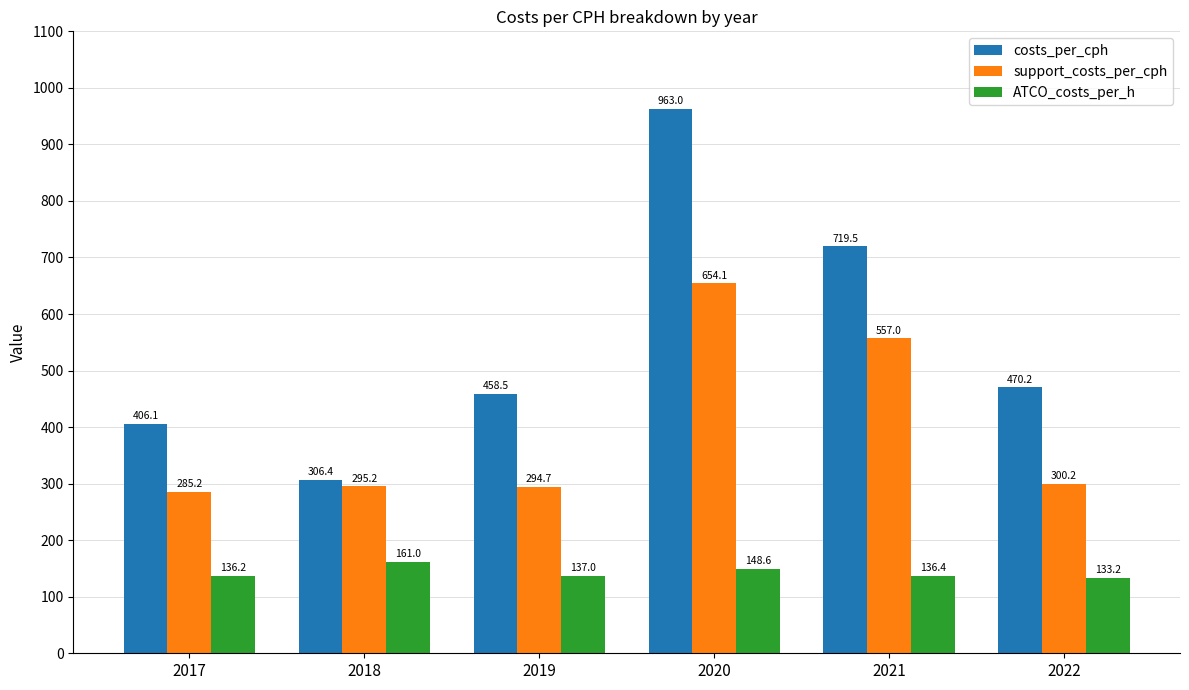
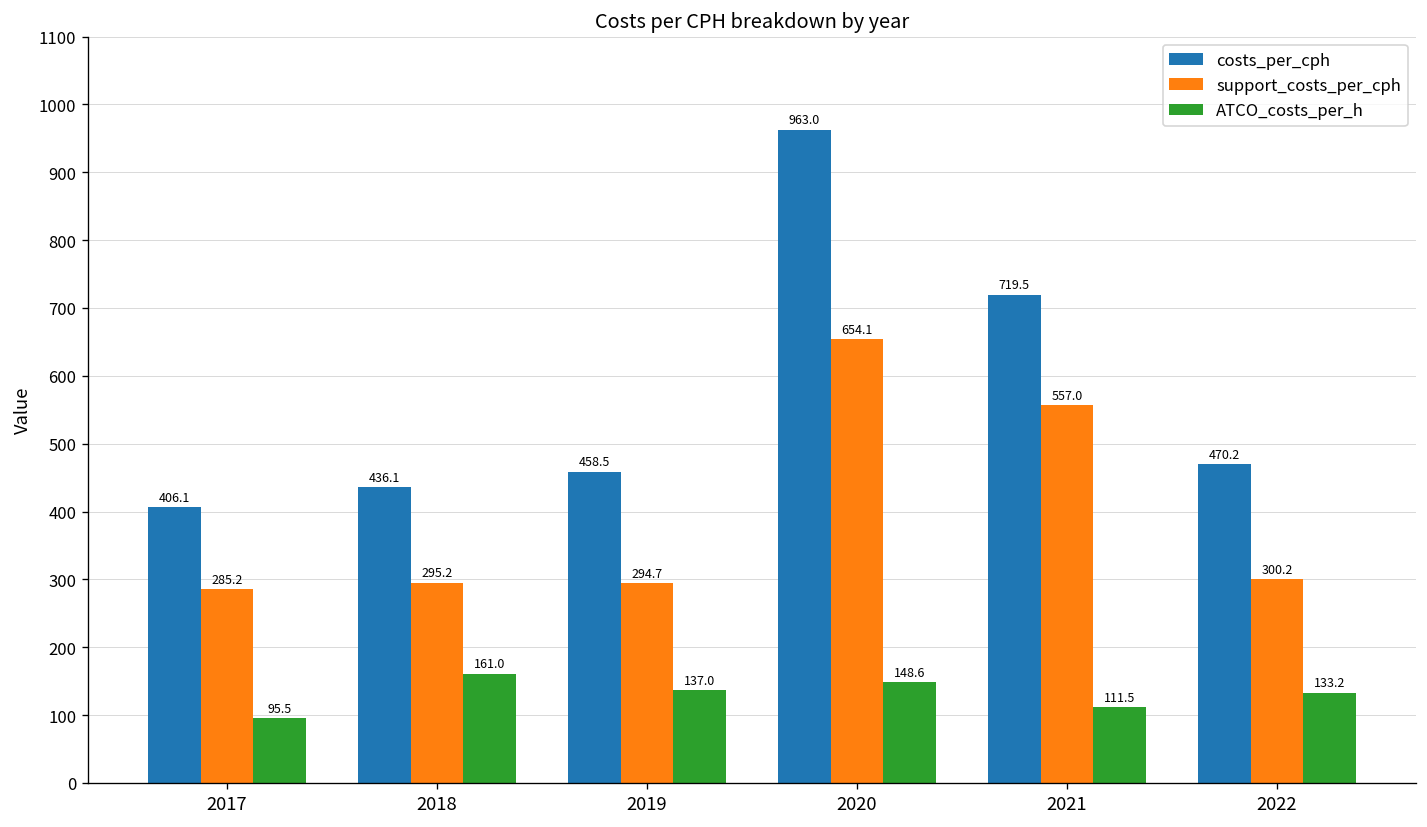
  {
    "costs_per_cph": {
      "2017": 406.1,
-     "2018": 306.4,
+     "2018": 436.1,
      "2019": 458.5,
      "2020": 963.0,
      "2021": 719.5,
      "2022": 470.2
    },
    "support_costs_per_cph": {
      "2017": 285.2,
      "2018": 295.2,
      "2019": 294.7,
      "2020": 654.1,
      "2021": 557.0,
      "2022": 300.2
    },
    "ATCO_costs_per_h": {
-     "2017": 136.2,
+     "2017": 95.5,
      "2018": 161.0,
      "2019": 137.0,
      "2020": 148.6,
-     "2021": 136.4,
+     "2021": 111.5,
      "2022": 133.2
    }
  }
